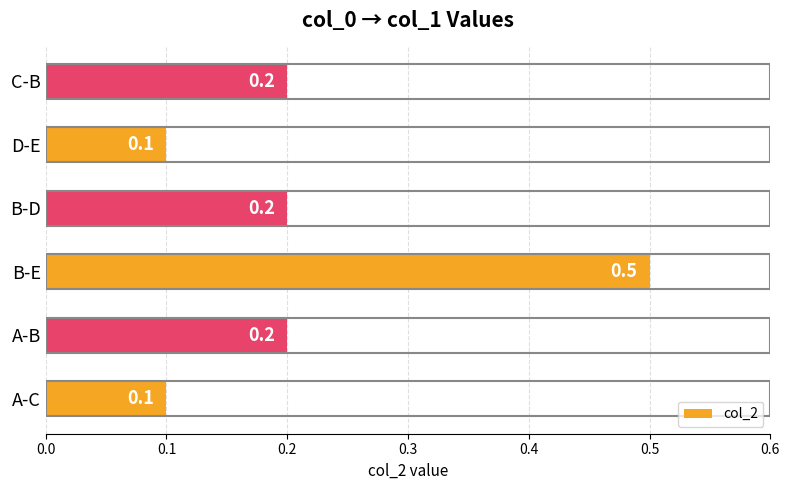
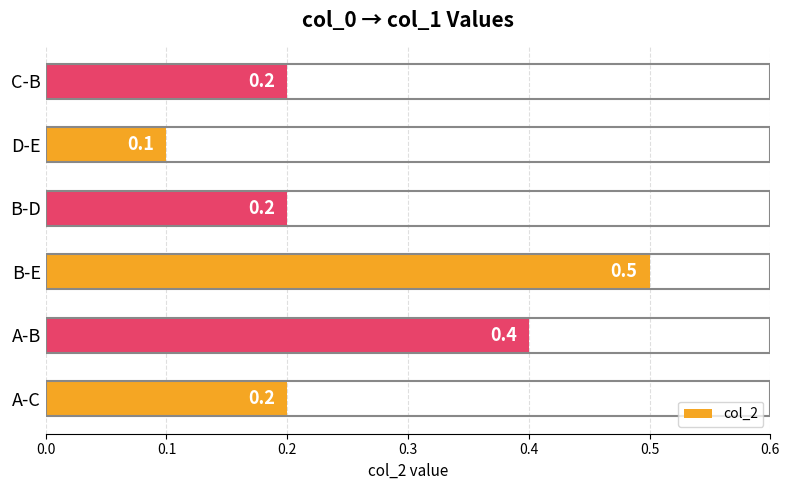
  {
    "C-B": 0.2,
    "D-E": 0.1,
    "B-D": 0.2,
    "B-E": 0.5,
-   "A-B": 0.2,
-   "A-C": 0.1
+   "A-B": 0.4,
+   "A-C": 0.2
  }
